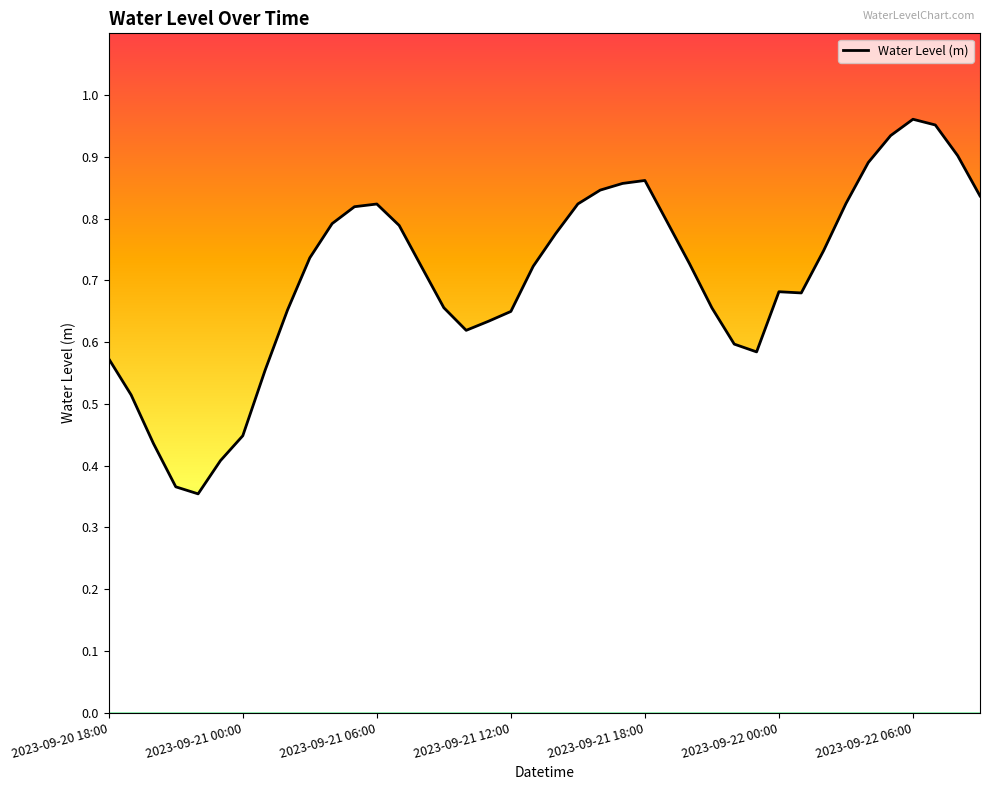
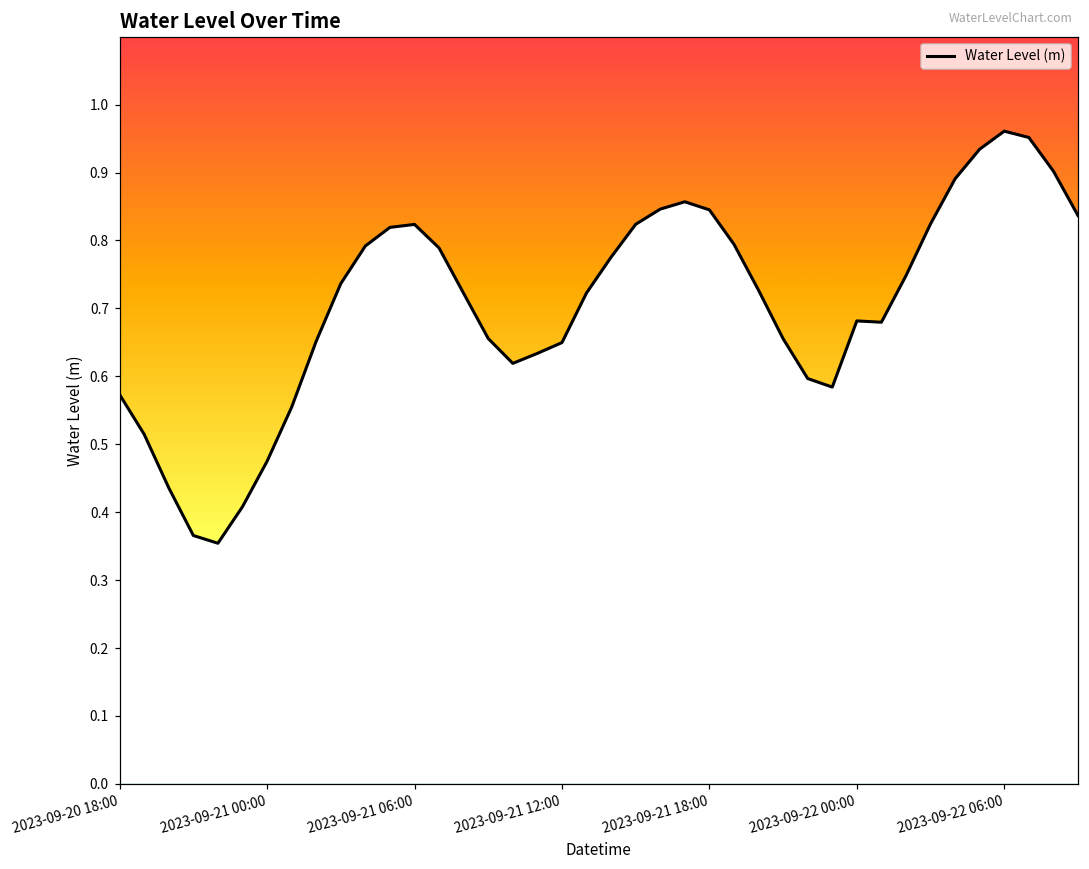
  {
    "2023-09-20 18:00": 0.57,
-   "2023-09-21 00:00": 0.45,
+   "2023-09-21 00:00": 0.47,
    "2023-09-21 06:00": 0.82,
    "2023-09-21 12:00": 0.65,
-   "2023-09-21 18:00": 0.86,
+   "2023-09-21 18:00": 0.85,
    "2023-09-22 00:00": 0.68,
    "2023-09-22 06:00": 0.96
  }
